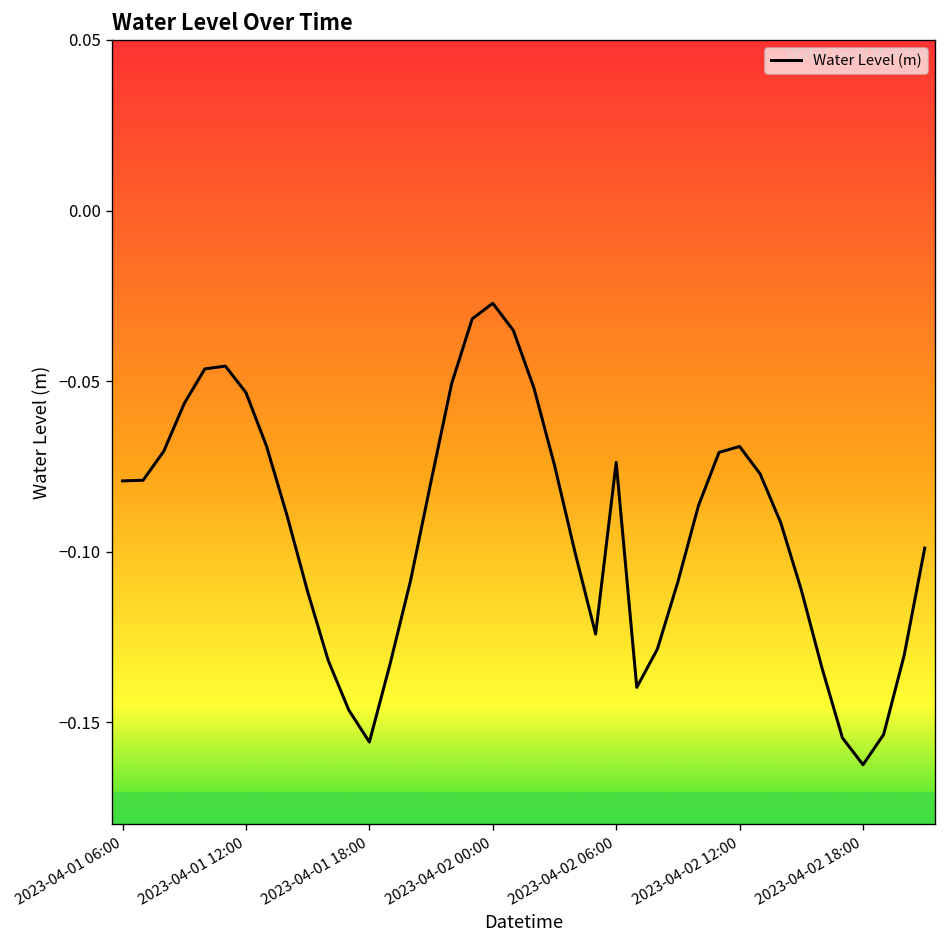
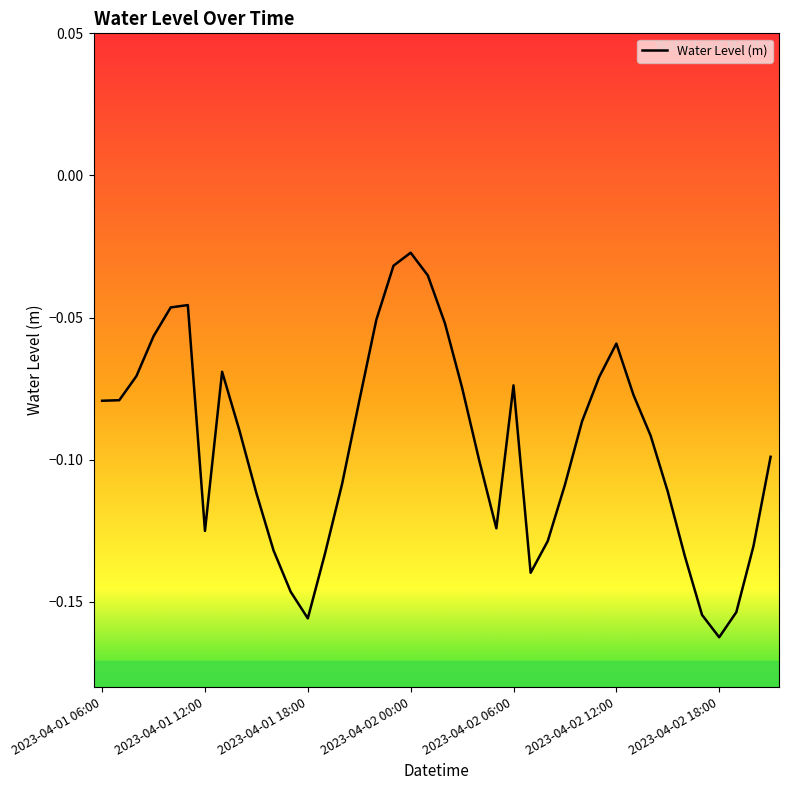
  {
    "2023-04-01 06:00": -0.079,
-   "2023-04-01 12:00": -0.053,
+   "2023-04-01 12:00": -0.125,
    "2023-04-01 18:00": -0.156,
    "2023-04-02 00:00": -0.027,
    "2023-04-02 06:00": -0.074,
-   "2023-04-02 12:00": -0.069,
+   "2023-04-02 12:00": -0.059,
    "2023-04-02 18:00": -0.162
  }
